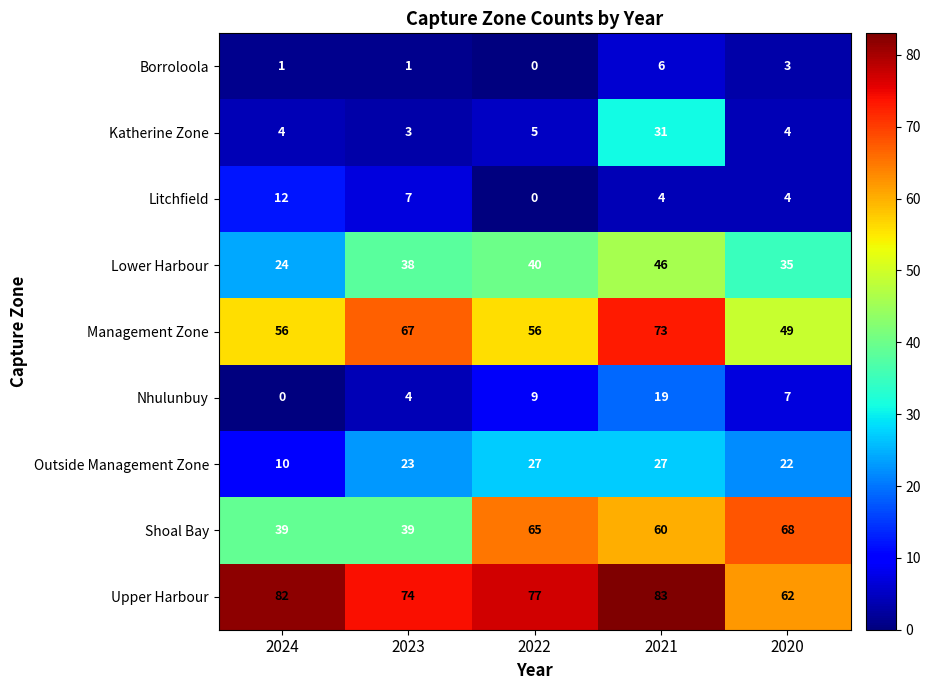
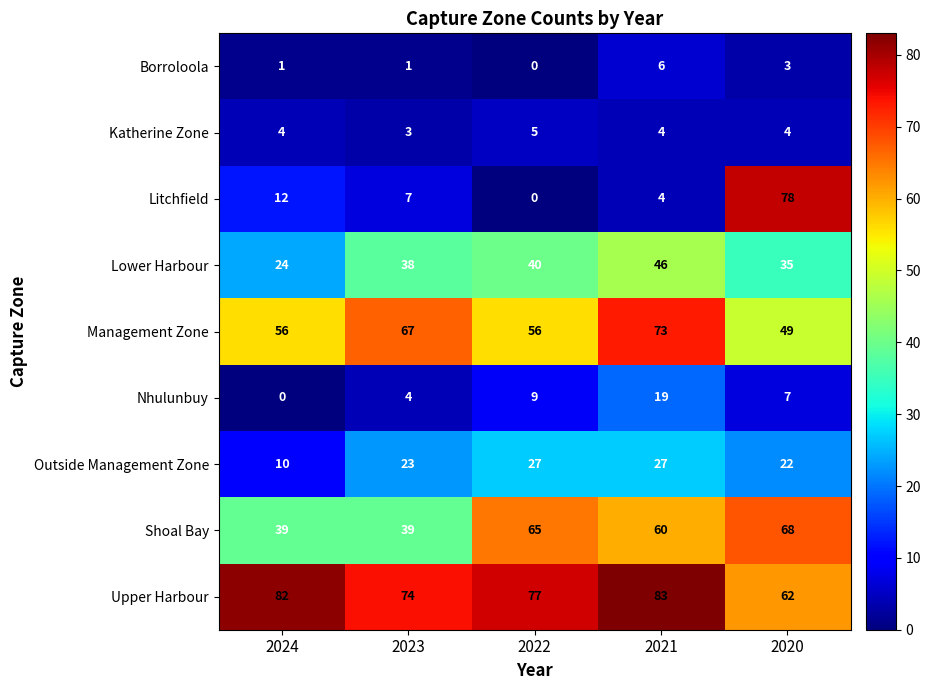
  {
    "Borroloola": {
      "2024": 1,
      "2023": 1,
      "2022": 0,
      "2021": 6,
      "2020": 3
    },
    "Katherine Zone": {
      "2024": 4,
      "2023": 3,
      "2022": 5,
-     "2021": 31,
+     "2021": 4,
      "2020": 4
    },
    "Litchfield": {
      "2024": 12,
      "2023": 7,
      "2022": 0,
      "2021": 4,
-     "2020": 4
+     "2020": 78
    },
    "Lower Harbour": {
      "2024": 24,
      "2023": 38,
      "2022": 40,
      "2021": 46,
      "2020": 35
    },
    "Management Zone": {
      "2024": 56,
      "2023": 67,
      "2022": 56,
      "2021": 73,
      "2020": 49
    },
    "Nhulunbuy": {
      "2024": 0,
      "2023": 4,
      "2022": 9,
      "2021": 19,
      "2020": 7
    },
    "Outside Management Zone": {
      "2024": 10,
      "2023": 23,
      "2022": 27,
      "2021": 27,
      "2020": 22
    },
    "Shoal Bay": {
      "2024": 39,
      "2023": 39,
      "2022": 65,
      "2021": 60,
      "2020": 68
    },
    "Upper Harbour": {
      "2024": 82,
      "2023": 74,
      "2022": 77,
      "2021": 83,
      "2020": 62
    }
  }
